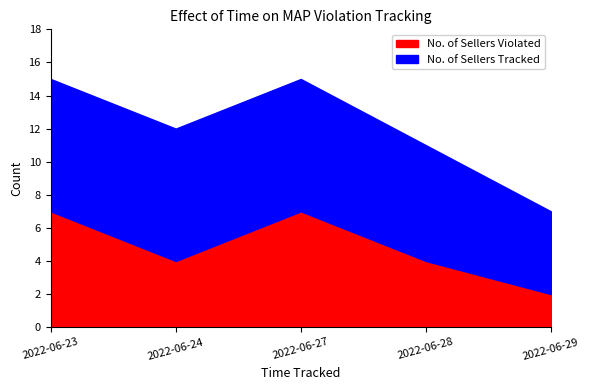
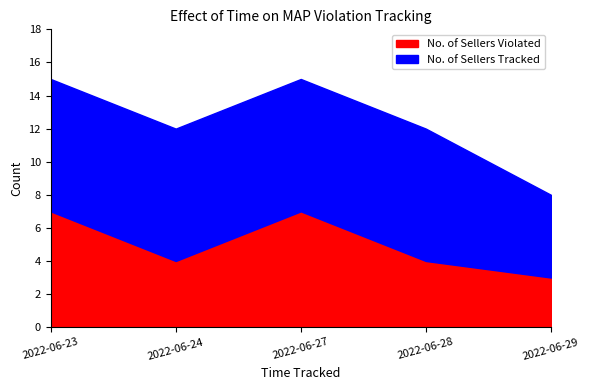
  {
    "No. of Sellers Violated": {
-     "2022-06-29": 2
+     "2022-06-29": 3
    },
    "No. of Sellers Tracked": {
      "2022-06-23": 8,
      "2022-06-24": 8,
      "2022-06-27": 8,
-     "2022-06-28": 7,
+     "2022-06-28": 8,
      "2022-06-29": 5
    }
  }
